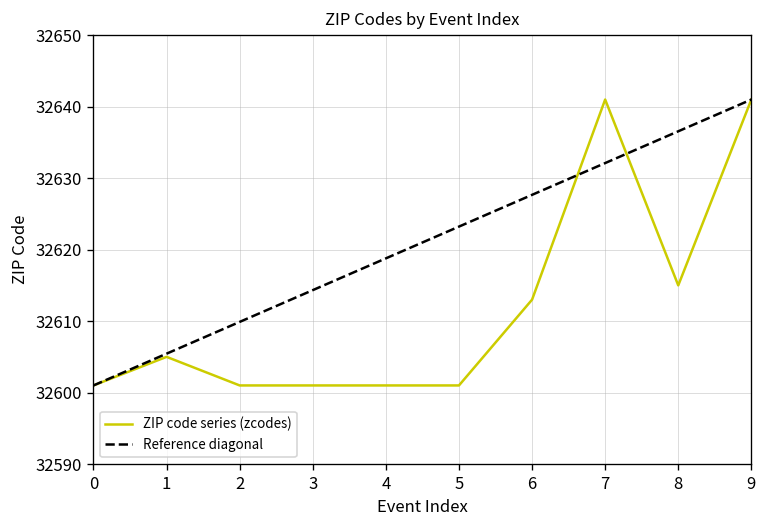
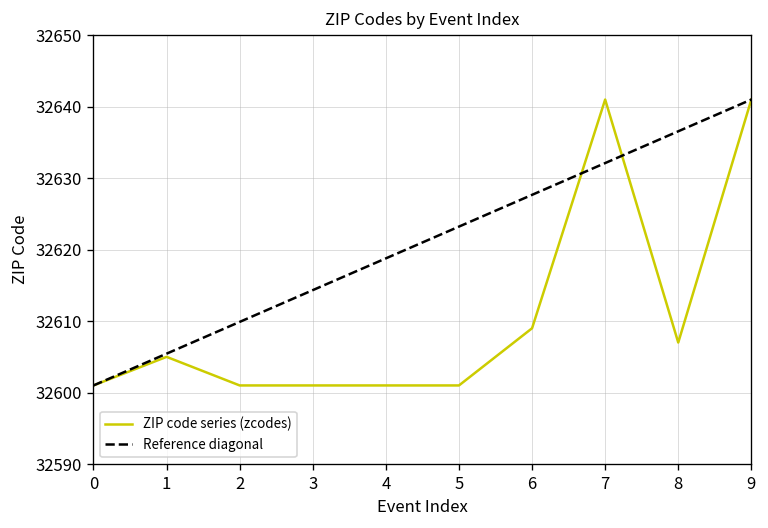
  {
    "ZIP code series (zcodes)": {
      "1": 32605,
      "2": 32601,
      "3": 32601,
      "4": 32601,
      "5": 32601,
-     "6": 32613,
+     "6": 32609,
      "7": 32641,
-     "8": 32615
+     "8": 32607
    },
    "Reference diagonal": {
      "1": 32605,
      "2": 32610,
      "3": 32614,
      "4": 32619,
      "5": 32623,
      "6": 32628,
      "7": 32632,
      "8": 32637
    }
  }
